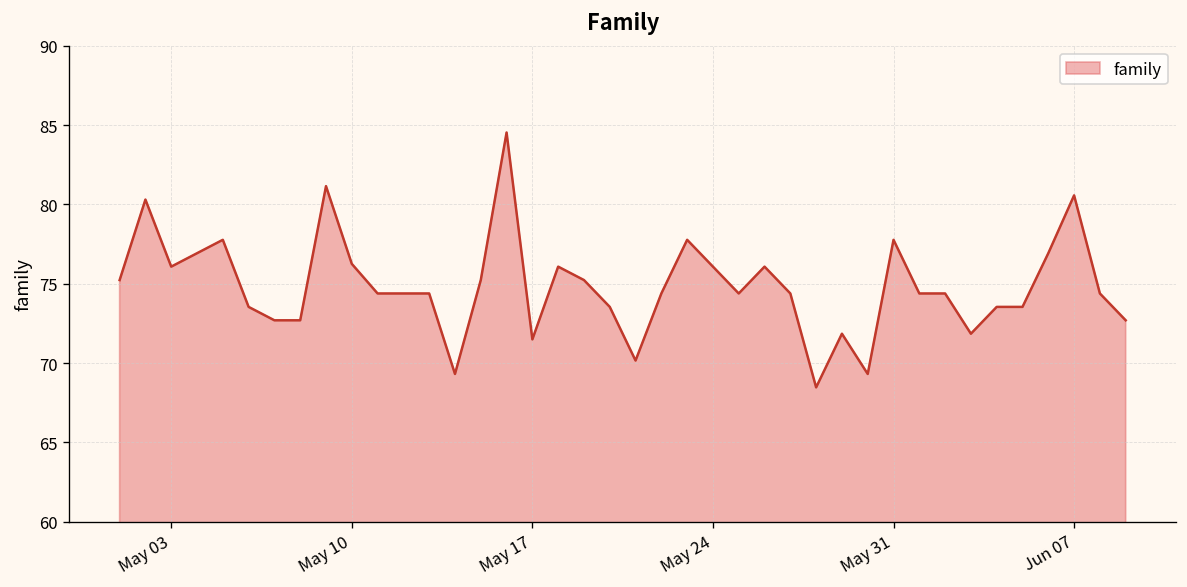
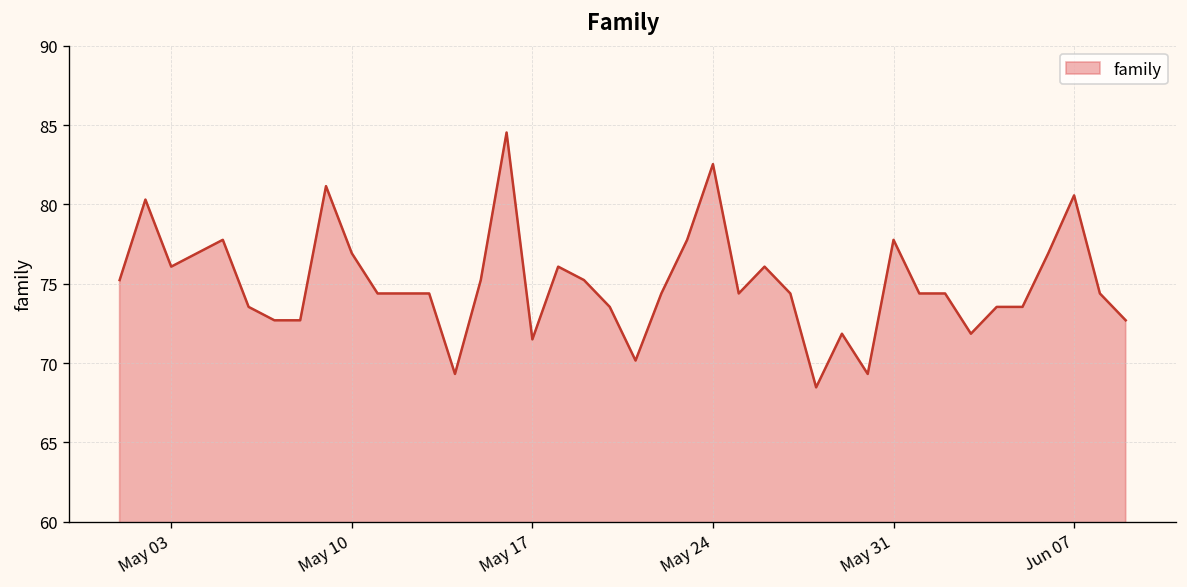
  {
    "May 03": 76.1,
-   "May 10": 76.3,
+   "May 10": 76.9,
    "May 17": 71.5,
-   "May 24": 76.1,
+   "May 24": 82.5,
    "May 31": 77.8,
    "Jun 07": 80.6
  }
